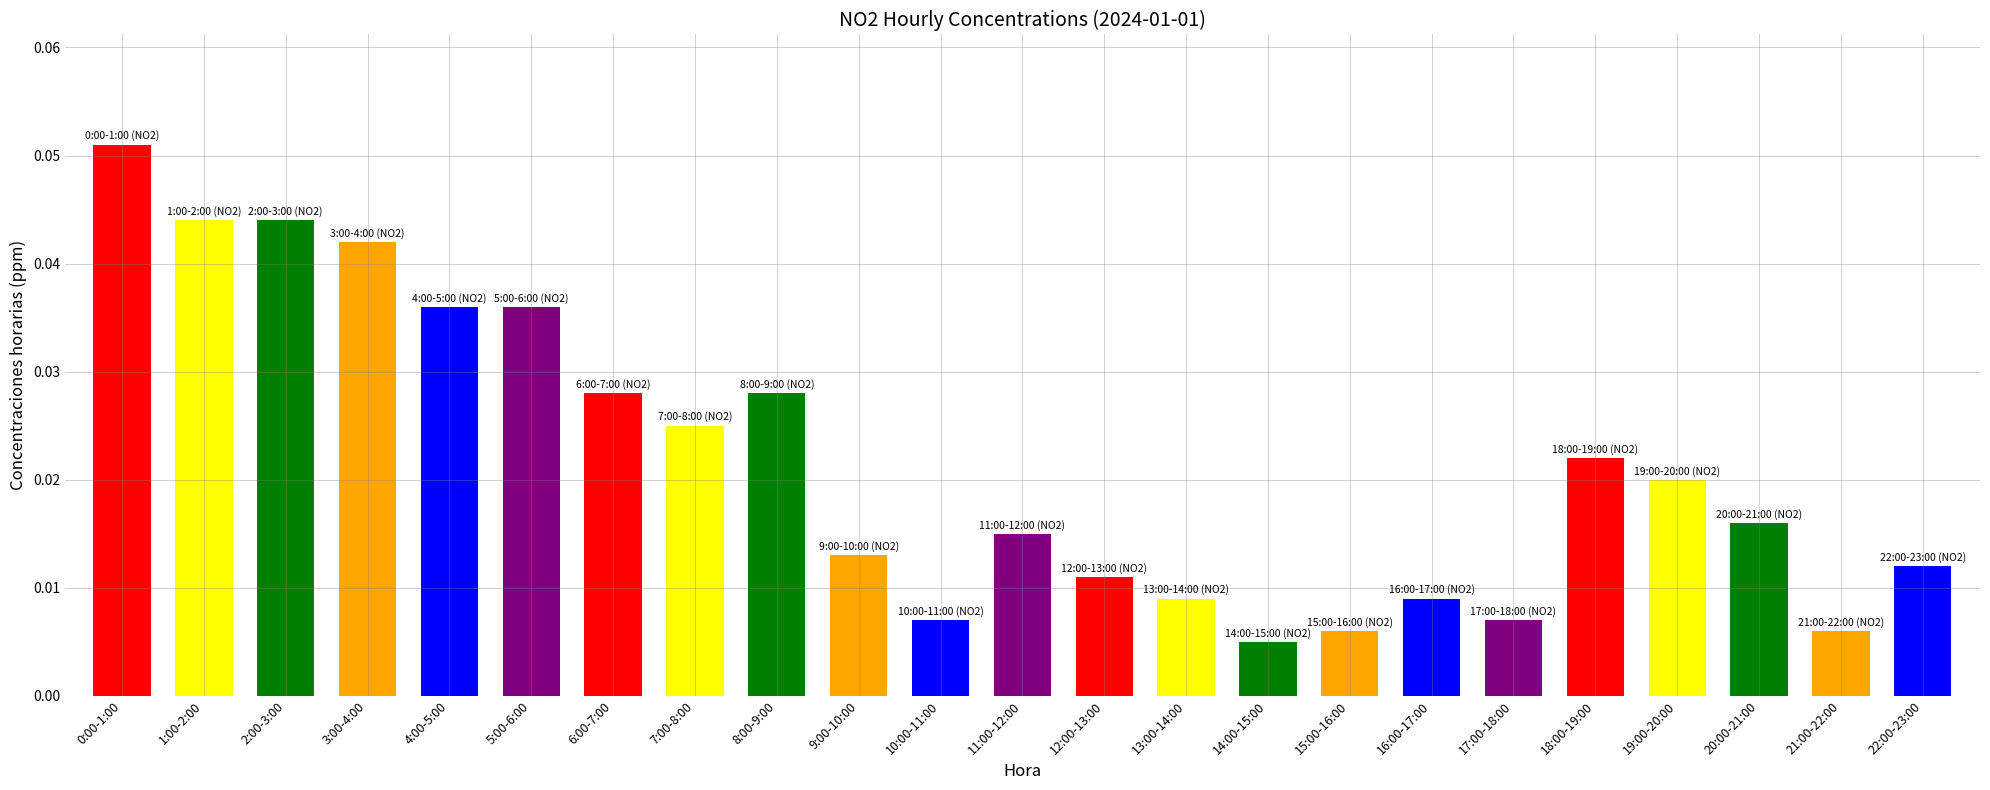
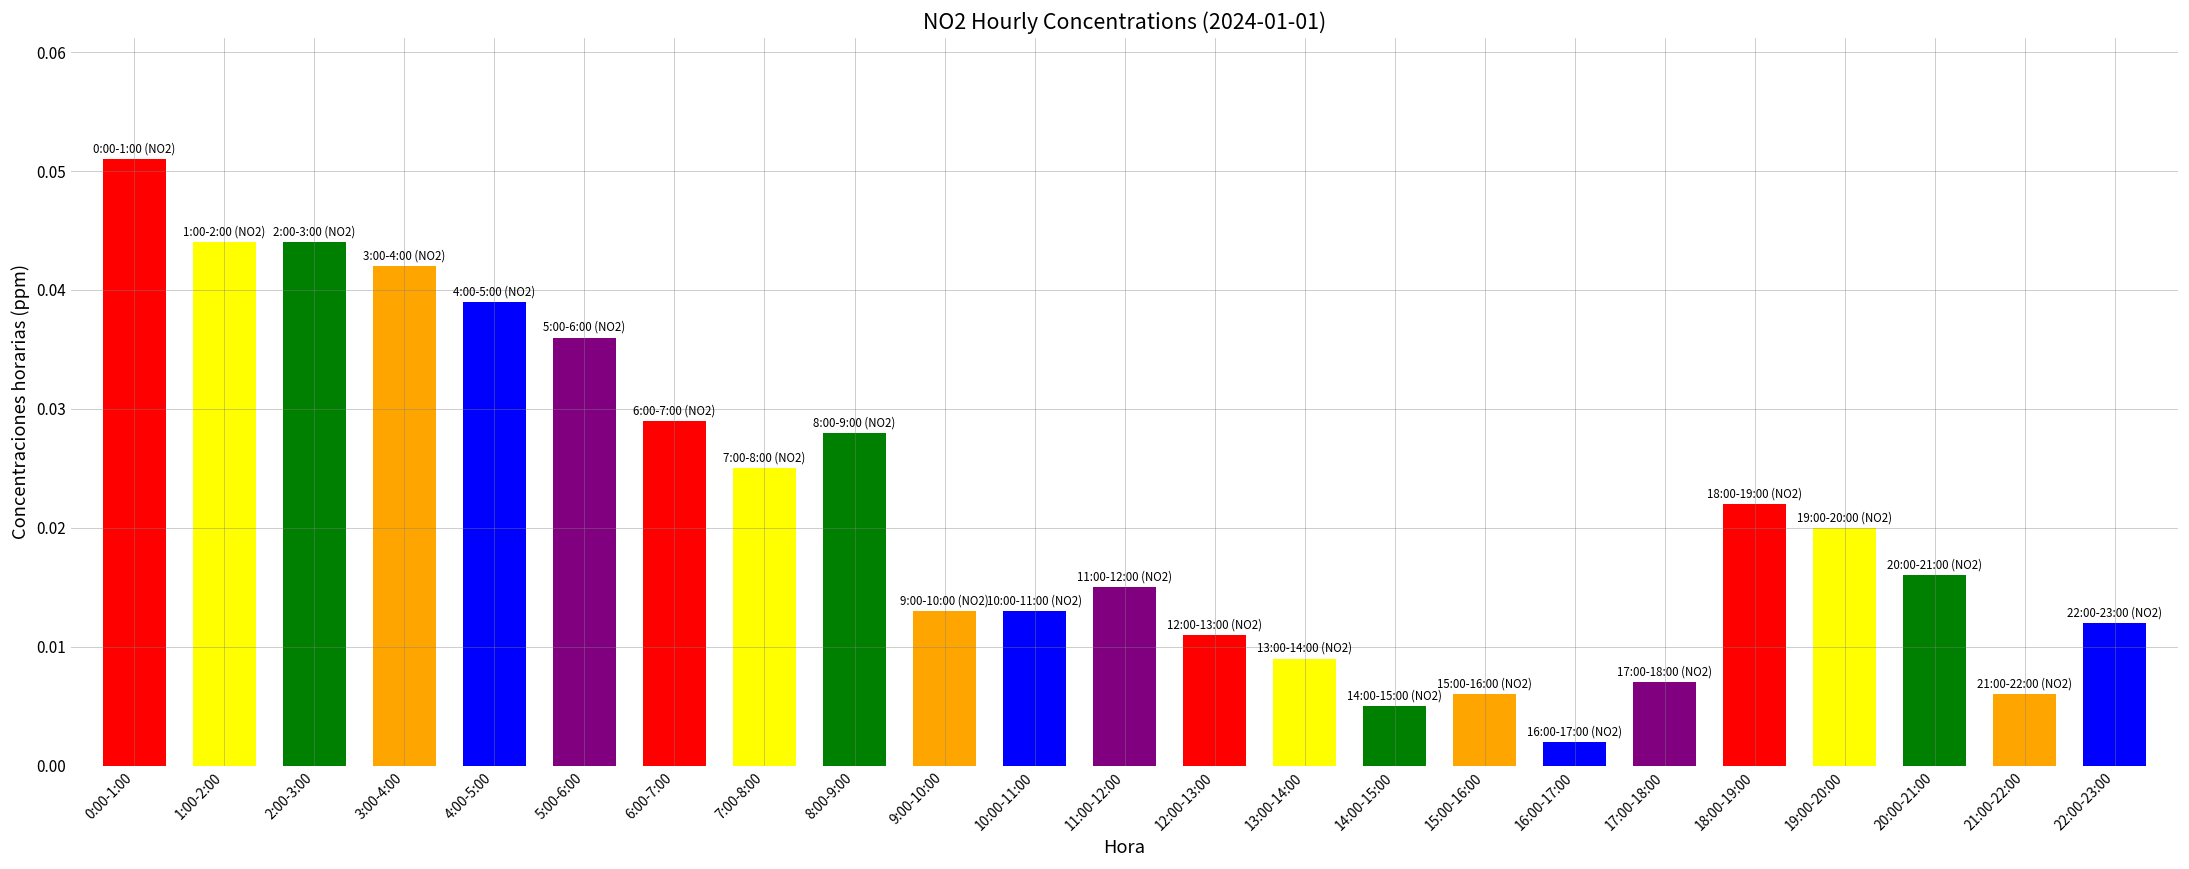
  {
-   "4:00-5:00": 0.036,
-   "6:00-7:00": 0.028,
-   "10:00-11:00": 0.007,
-   "16:00-17:00": 0.009
+   "4:00-5:00": 0.039,
+   "6:00-7:00": 0.029,
+   "10:00-11:00": 0.013,
+   "16:00-17:00": 0.002
  }
